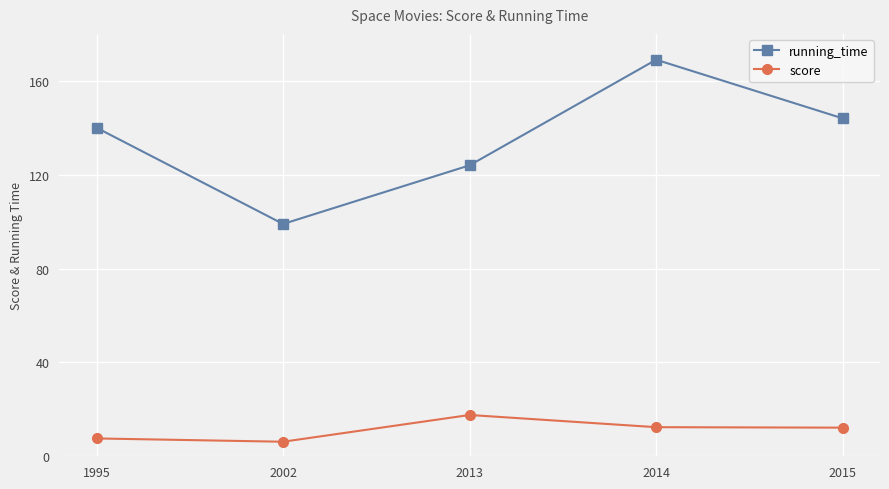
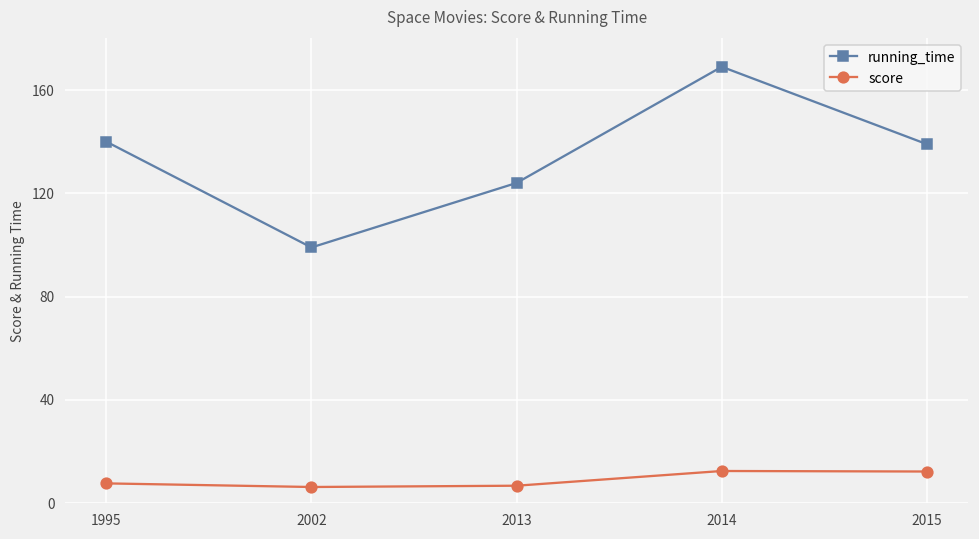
  {
    "running_time": {
      "1995": 140,
      "2002": 99,
      "2013": 124,
      "2014": 169,
-     "2015": 144
+     "2015": 139
    },
    "score": {
      "1995": 8,
      "2002": 6,
-     "2013": 18,
+     "2013": 7,
      "2014": 12,
      "2015": 12
    }
  }
